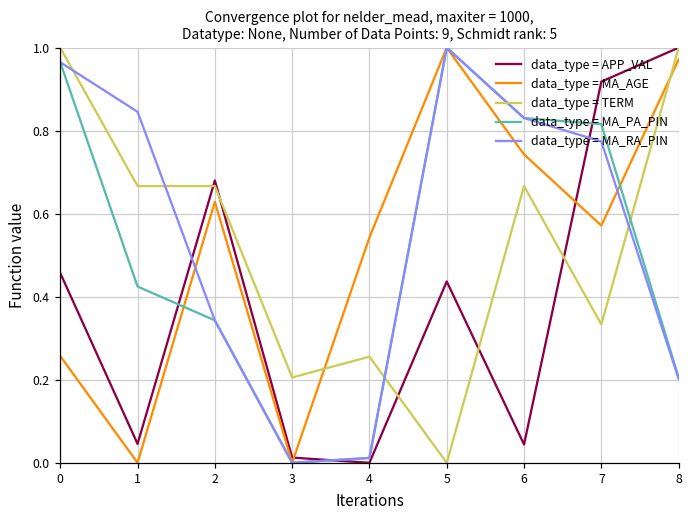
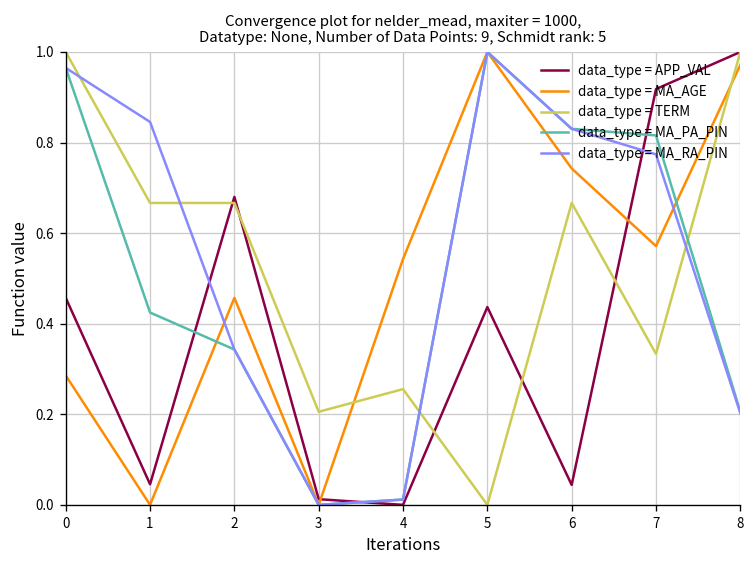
  {
    "data_type = APP_VAL": {
      "0": 0.46,
      "1": 0.05,
      "2": 0.68,
      "3": 0.01,
      "4": 0.00,
      "5": 0.44,
      "6": 0.04,
      "7": 0.92
    },
    "data_type = MA_AGE": {
-     "0": 0.26,
+     "0": 0.29,
      "1": 0.00,
-     "2": 0.63,
+     "2": 0.46,
      "4": 0.54,
      "6": 0.74,
      "7": 0.57,
      "8": 0.97
    },
    "data_type = TERM": {
      "0": 1.00,
      "1": 0.67,
      "2": 0.67,
      "3": 0.21,
      "4": 0.26,
      "5": 0.00,
      "6": 0.67,
      "7": 0.33
    },
    "data_type = MA_PA_PIN": {
      "1": 0.42,
      "7": 0.82
    },
    "data_type = MA_RA_PIN": {
      "1": 0.85,
      "7": 0.77
    }
  }
